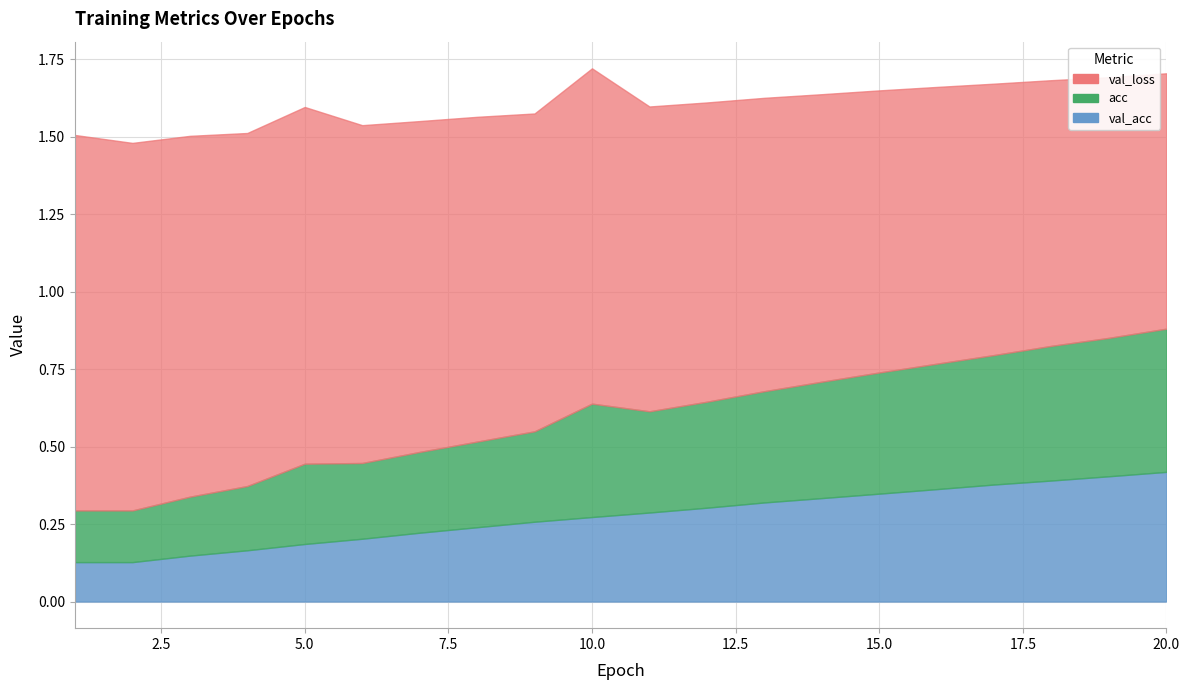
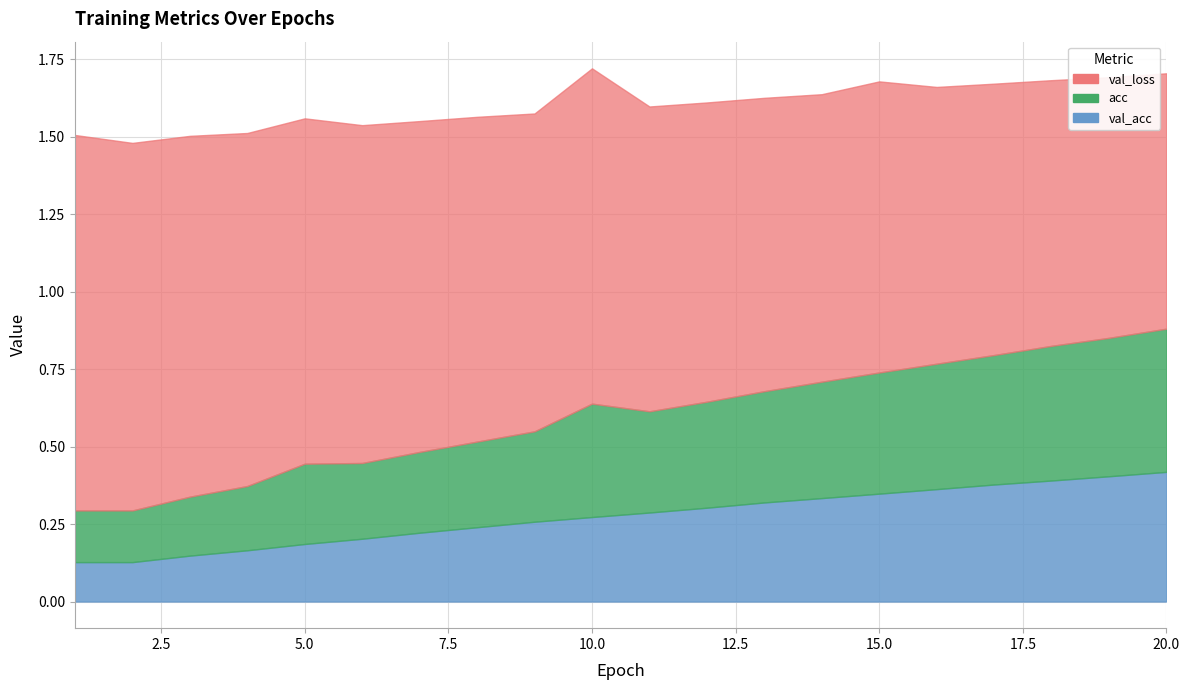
  {
    "val_acc": {
      "5.0": 0.19,
      "10.0": 0.27,
      "15.0": 0.35,
      "20.0": 0.42
    },
    "acc": {
      "5.0": 0.26,
      "10.0": 0.37,
      "15.0": 0.39,
      "20.0": 0.46
    },
    "val_loss": {
-     "5.0": 1.15,
+     "5.0": 1.11,
      "10.0": 1.08,
-     "15.0": 0.91,
+     "15.0": 0.94,
      "20.0": 0.82
    }
  }
